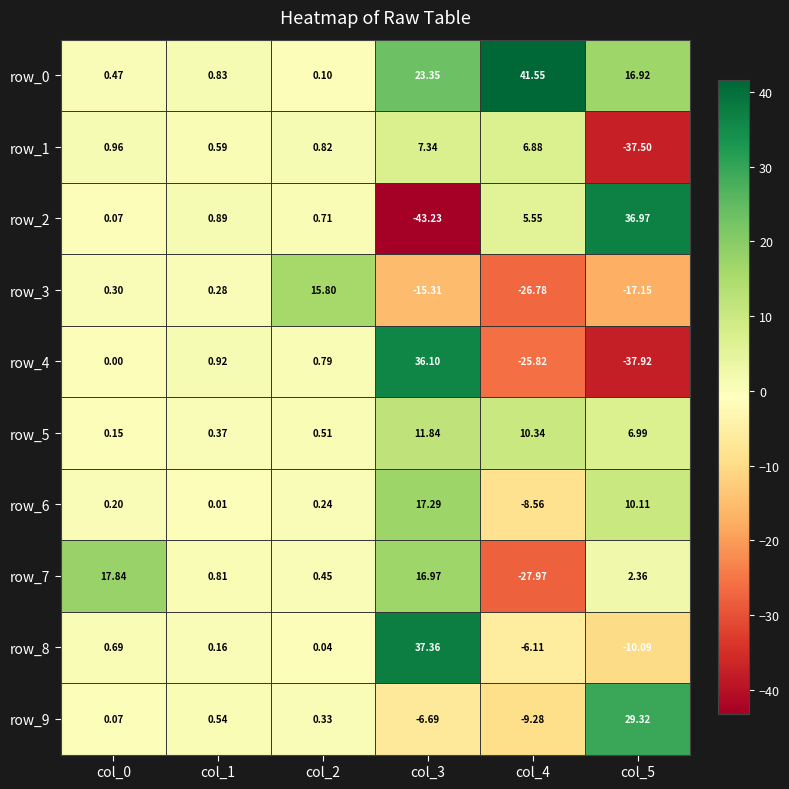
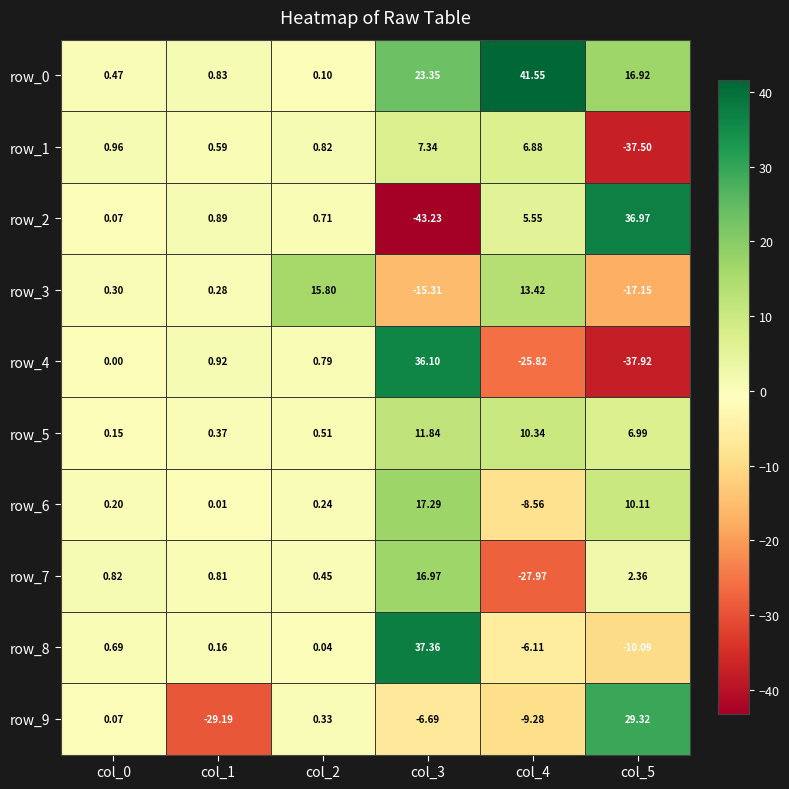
  {
    "row_0": {
      "col_0": 0.47,
      "col_1": 0.83,
      "col_2": 0.10,
      "col_3": 23.35,
      "col_4": 41.55,
      "col_5": 16.92
    },
    "row_1": {
      "col_0": 0.96,
      "col_1": 0.59,
      "col_2": 0.82,
      "col_3": 7.34,
      "col_4": 6.88,
      "col_5": -37.50
    },
    "row_2": {
      "col_0": 0.07,
      "col_1": 0.89,
      "col_2": 0.71,
      "col_3": -43.23,
      "col_4": 5.55,
      "col_5": 36.97
    },
    "row_3": {
      "col_0": 0.30,
      "col_1": 0.28,
      "col_2": 15.80,
      "col_3": -15.31,
-     "col_4": -26.78,
+     "col_4": 13.42,
      "col_5": -17.15
    },
    "row_4": {
      "col_0": 0.00,
      "col_1": 0.92,
      "col_2": 0.79,
      "col_3": 36.10,
      "col_4": -25.82,
      "col_5": -37.92
    },
    "row_5": {
      "col_0": 0.15,
      "col_1": 0.37,
      "col_2": 0.51,
      "col_3": 11.84,
      "col_4": 10.34,
      "col_5": 6.99
    },
    "row_6": {
      "col_0": 0.20,
      "col_1": 0.01,
      "col_2": 0.24,
      "col_3": 17.29,
      "col_4": -8.56,
      "col_5": 10.11
    },
    "row_7": {
-     "col_0": 17.84,
+     "col_0": 0.82,
      "col_1": 0.81,
      "col_2": 0.45,
      "col_3": 16.97,
      "col_4": -27.97,
      "col_5": 2.36
    },
    "row_8": {
      "col_0": 0.69,
      "col_1": 0.16,
      "col_2": 0.04,
      "col_3": 37.36,
      "col_4": -6.11,
      "col_5": -10.09
    },
    "row_9": {
      "col_0": 0.07,
-     "col_1": 0.54,
+     "col_1": -29.19,
      "col_2": 0.33,
      "col_3": -6.69,
      "col_4": -9.28,
      "col_5": 29.32
    }
  }
